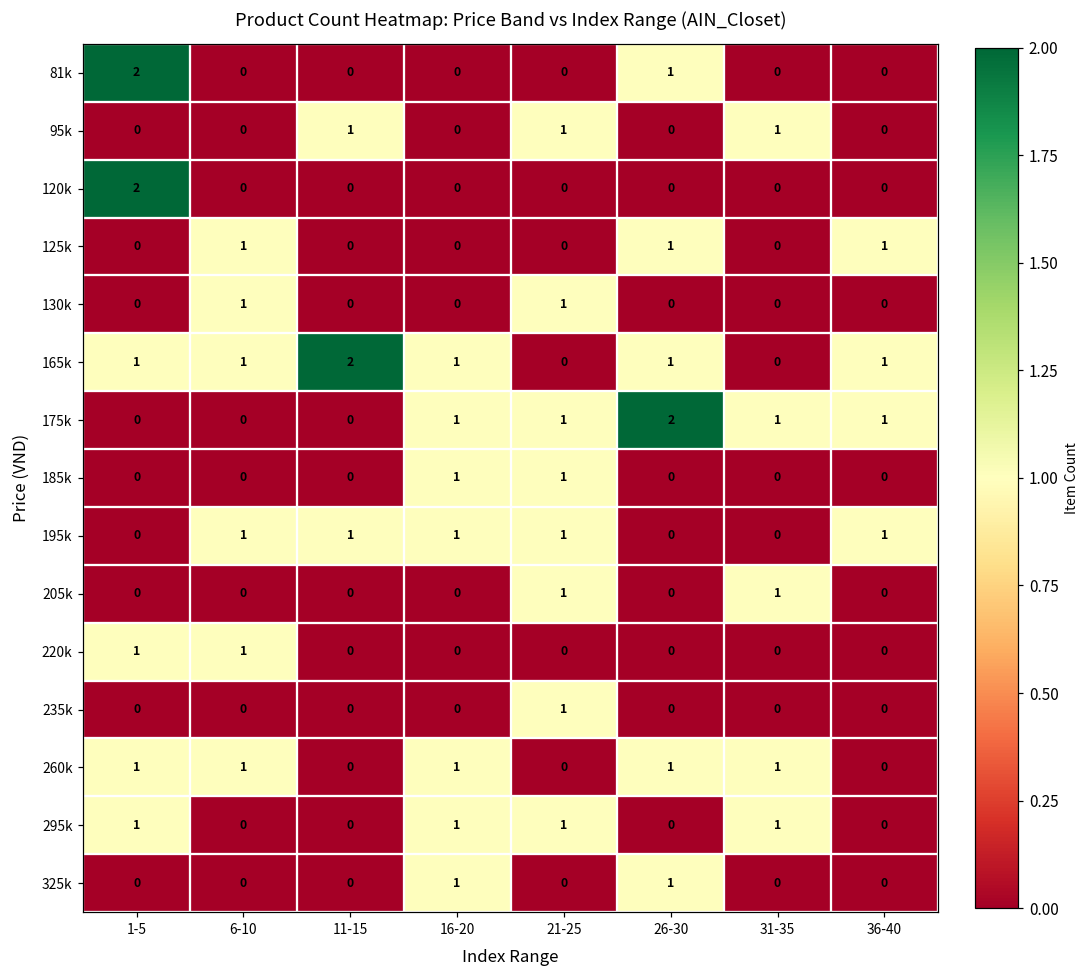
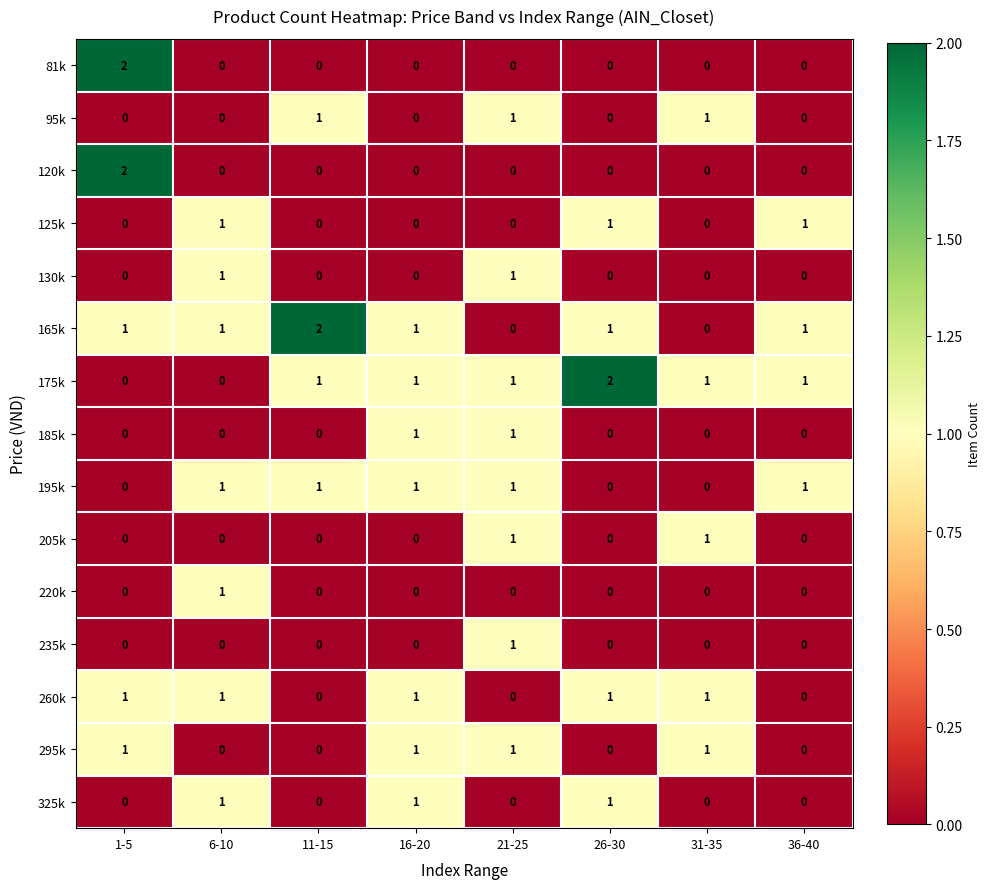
  {
    "81k": {
      "1-5": 2,
      "6-10": 0,
      "11-15": 0,
      "16-20": 0,
      "21-25": 0,
-     "26-30": 1,
+     "26-30": 0,
      "31-35": 0,
      "36-40": 0
    },
    "95k": {
      "1-5": 0,
      "6-10": 0,
      "11-15": 1,
      "16-20": 0,
      "21-25": 1,
      "26-30": 0,
      "31-35": 1,
      "36-40": 0
    },
    "120k": {
      "1-5": 2,
      "6-10": 0,
      "11-15": 0,
      "16-20": 0,
      "21-25": 0,
      "26-30": 0,
      "31-35": 0,
      "36-40": 0
    },
    "125k": {
      "1-5": 0,
      "6-10": 1,
      "11-15": 0,
      "16-20": 0,
      "21-25": 0,
      "26-30": 1,
      "31-35": 0,
      "36-40": 1
    },
    "130k": {
      "1-5": 0,
      "6-10": 1,
      "11-15": 0,
      "16-20": 0,
      "21-25": 1,
      "26-30": 0,
      "31-35": 0,
      "36-40": 0
    },
    "165k": {
      "1-5": 1,
      "6-10": 1,
      "11-15": 2,
      "16-20": 1,
      "21-25": 0,
      "26-30": 1,
      "31-35": 0,
      "36-40": 1
    },
    "175k": {
      "1-5": 0,
      "6-10": 0,
-     "11-15": 0,
+     "11-15": 1,
      "16-20": 1,
      "21-25": 1,
      "26-30": 2,
      "31-35": 1,
      "36-40": 1
    },
    "185k": {
      "1-5": 0,
      "6-10": 0,
      "11-15": 0,
      "16-20": 1,
      "21-25": 1,
      "26-30": 0,
      "31-35": 0,
      "36-40": 0
    },
    "195k": {
      "1-5": 0,
      "6-10": 1,
      "11-15": 1,
      "16-20": 1,
      "21-25": 1,
      "26-30": 0,
      "31-35": 0,
      "36-40": 1
    },
    "205k": {
      "1-5": 0,
      "6-10": 0,
      "11-15": 0,
      "16-20": 0,
      "21-25": 1,
      "26-30": 0,
      "31-35": 1,
      "36-40": 0
    },
    "220k": {
-     "1-5": 1,
+     "1-5": 0,
      "6-10": 1,
      "11-15": 0,
      "16-20": 0,
      "21-25": 0,
      "26-30": 0,
      "31-35": 0,
      "36-40": 0
    },
    "235k": {
      "1-5": 0,
      "6-10": 0,
      "11-15": 0,
      "16-20": 0,
      "21-25": 1,
      "26-30": 0,
      "31-35": 0,
      "36-40": 0
    },
    "260k": {
      "1-5": 1,
      "6-10": 1,
      "11-15": 0,
      "16-20": 1,
      "21-25": 0,
      "26-30": 1,
      "31-35": 1,
      "36-40": 0
    },
    "295k": {
      "1-5": 1,
      "6-10": 0,
      "11-15": 0,
      "16-20": 1,
      "21-25": 1,
      "26-30": 0,
      "31-35": 1,
      "36-40": 0
    },
    "325k": {
      "1-5": 0,
-     "6-10": 0,
+     "6-10": 1,
      "11-15": 0,
      "16-20": 1,
      "21-25": 0,
      "26-30": 1,
      "31-35": 0,
      "36-40": 0
    }
  }
